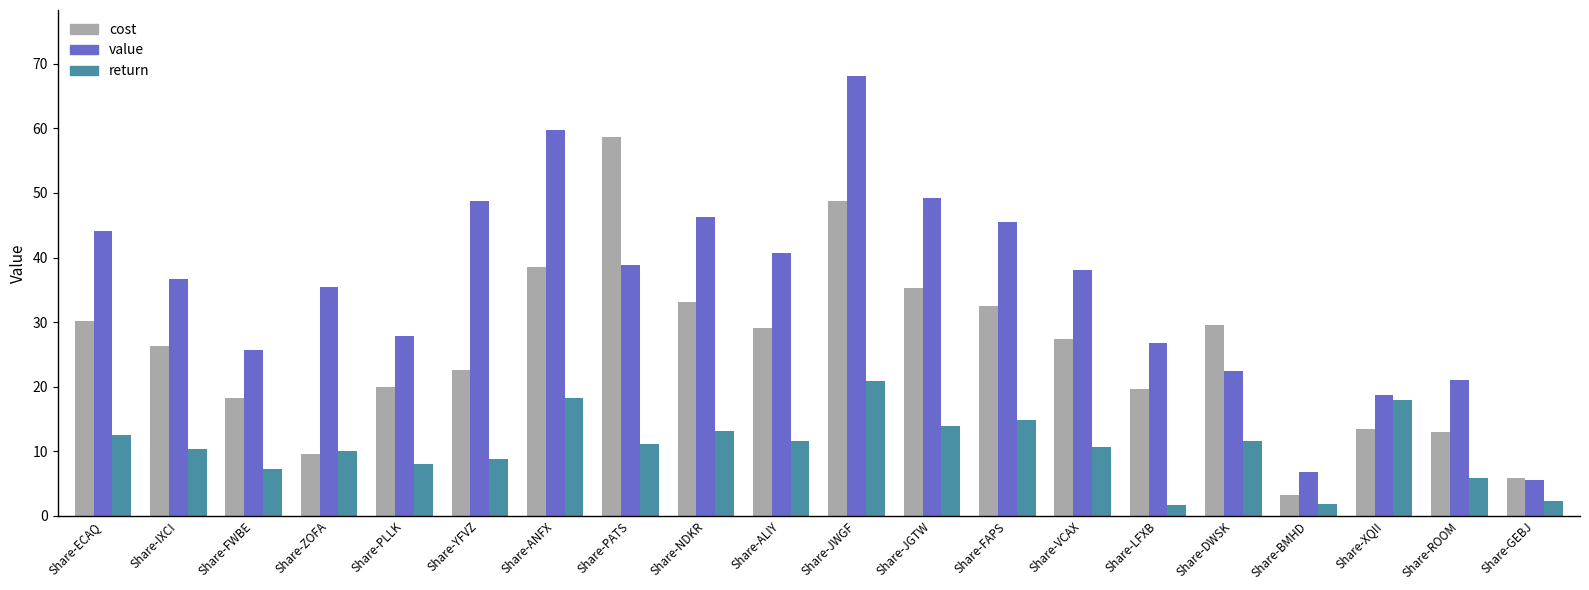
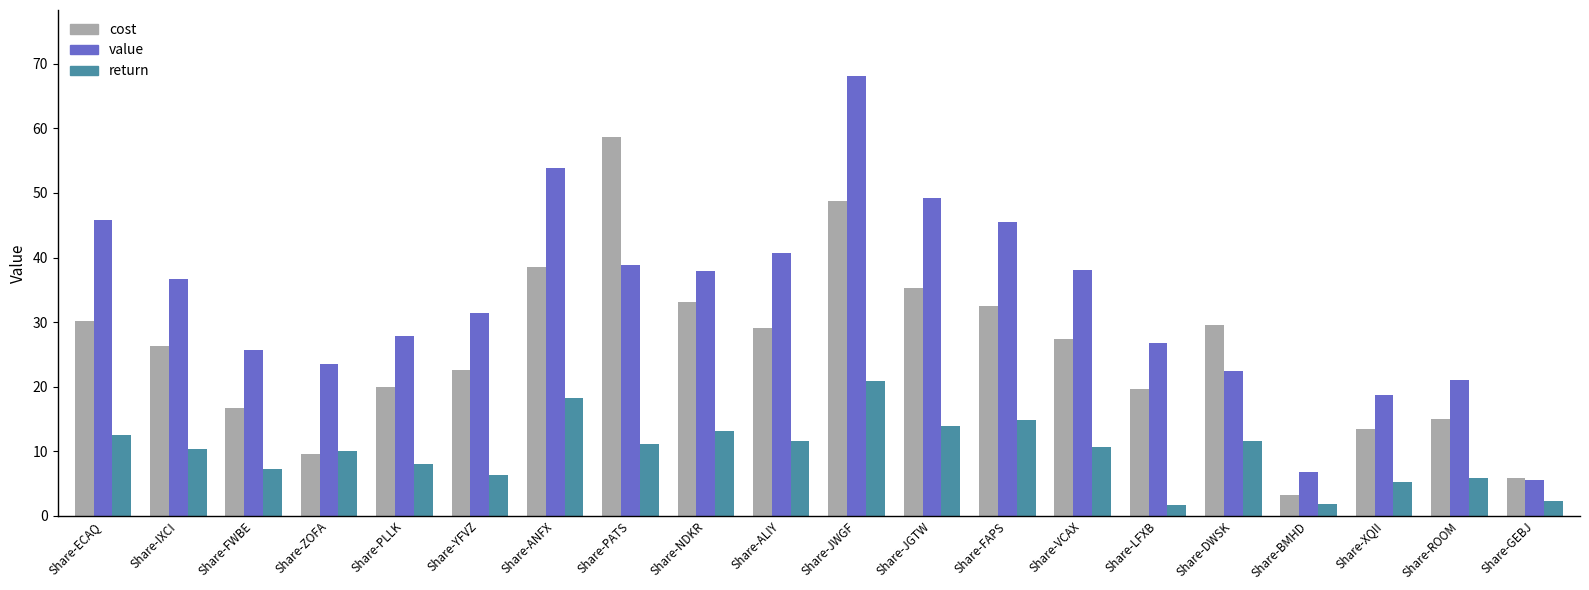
  {
    "cost": {
      "Share-ECAQ": 30,
      "Share-IXCI": 26,
-     "Share-FWBE": 18,
+     "Share-FWBE": 17,
      "Share-ZOFA": 9,
      "Share-PLLK": 20,
      "Share-YFVZ": 23,
      "Share-ANFX": 39,
      "Share-PATS": 59,
      "Share-NDKR": 33,
      "Share-ALIY": 29,
      "Share-JWGF": 49,
      "Share-JGTW": 35,
      "Share-FAPS": 33,
      "Share-VCAX": 27,
      "Share-LFXB": 20,
      "Share-DWSK": 29,
      "Share-BMHD": 3,
      "Share-XQII": 13,
-     "Share-ROOM": 13,
+     "Share-ROOM": 15,
      "Share-GEBJ": 6
    },
    "value": {
-     "Share-ECAQ": 44,
+     "Share-ECAQ": 46,
      "Share-IXCI": 37,
      "Share-FWBE": 26,
-     "Share-ZOFA": 35,
+     "Share-ZOFA": 24,
      "Share-PLLK": 28,
-     "Share-YFVZ": 49,
-     "Share-ANFX": 60,
+     "Share-YFVZ": 31,
+     "Share-ANFX": 54,
      "Share-PATS": 39,
-     "Share-NDKR": 46,
+     "Share-NDKR": 38,
      "Share-ALIY": 41,
      "Share-JWGF": 68,
      "Share-JGTW": 49,
      "Share-FAPS": 45,
      "Share-VCAX": 38,
      "Share-LFXB": 27,
      "Share-DWSK": 22,
      "Share-BMHD": 7,
      "Share-XQII": 19,
      "Share-ROOM": 21,
      "Share-GEBJ": 6
    },
    "return": {
      "Share-ECAQ": 13,
      "Share-IXCI": 10,
      "Share-FWBE": 7,
      "Share-ZOFA": 10,
      "Share-PLLK": 8,
-     "Share-YFVZ": 9,
+     "Share-YFVZ": 6,
      "Share-ANFX": 18,
      "Share-PATS": 11,
      "Share-NDKR": 13,
      "Share-ALIY": 12,
      "Share-JWGF": 21,
      "Share-JGTW": 14,
      "Share-FAPS": 15,
      "Share-VCAX": 11,
      "Share-LFXB": 2,
      "Share-DWSK": 12,
      "Share-BMHD": 2,
-     "Share-XQII": 18,
+     "Share-XQII": 5,
      "Share-ROOM": 6,
      "Share-GEBJ": 2
    }
  }
